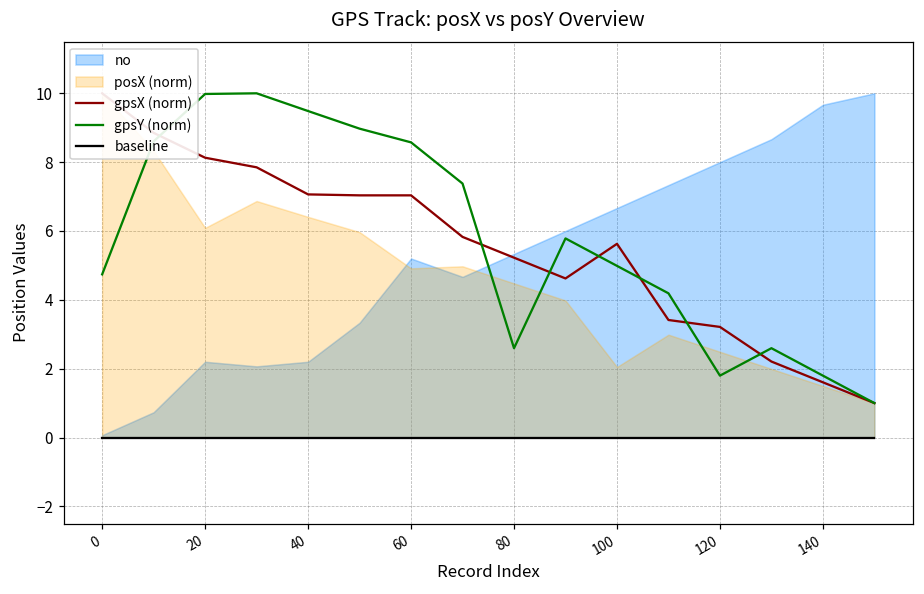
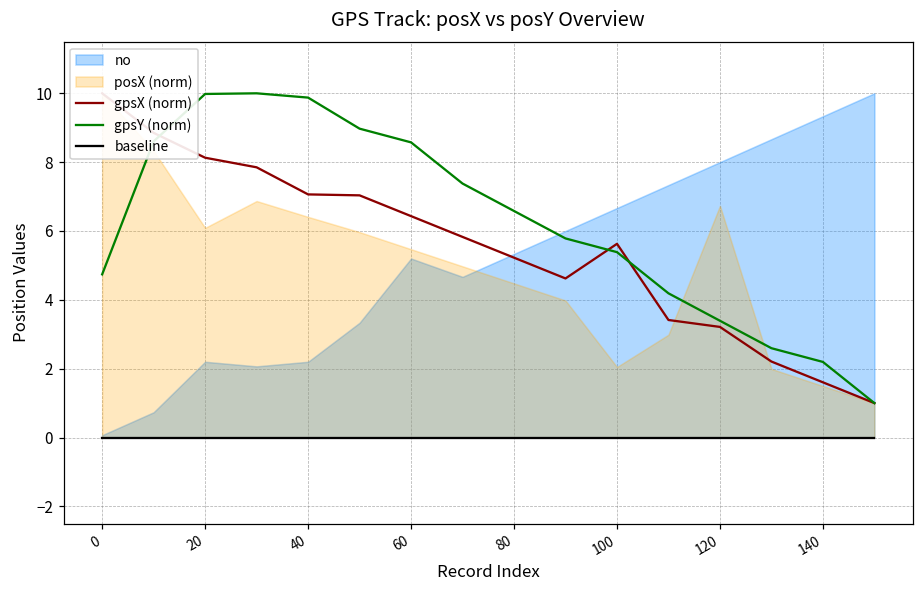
  {
    "gpsX (norm)": {
      "20": 8.1,
      "40": 7.1,
-     "60": 7.0,
+     "60": 6.4,
      "80": 5.2,
      "100": 5.6,
      "120": 3.2,
      "140": 1.6
    },
    "no": {
      "20": 2.2,
      "40": 2.2,
      "60": 5.2,
      "80": 5.3,
      "100": 6.7,
      "120": 8.0,
-     "140": 9.7
+     "140": 9.3
    },
    "gpsY (norm)": {
      "0": 4.7,
      "20": 10.0,
-     "40": 9.5,
+     "40": 9.9,
      "60": 8.6,
-     "80": 2.6,
-     "100": 5.0,
-     "120": 1.8,
-     "140": 1.8
+     "80": 6.6,
+     "100": 5.4,
+     "120": 3.4,
+     "140": 2.2
    },
    "posX (norm)": {
      "20": 6.1,
      "40": 6.4,
-     "60": 4.9,
+     "60": 5.5,
      "80": 4.5,
      "100": 2.0,
-     "120": 2.5,
+     "120": 6.7,
      "140": 1.5
    },
    "baseline": {
      "20": 0.0,
      "40": 0.0,
      "60": 0.0,
      "80": 0.0,
      "100": 0.0,
      "120": 0.0,
      "140": 0.0
    }
  }
